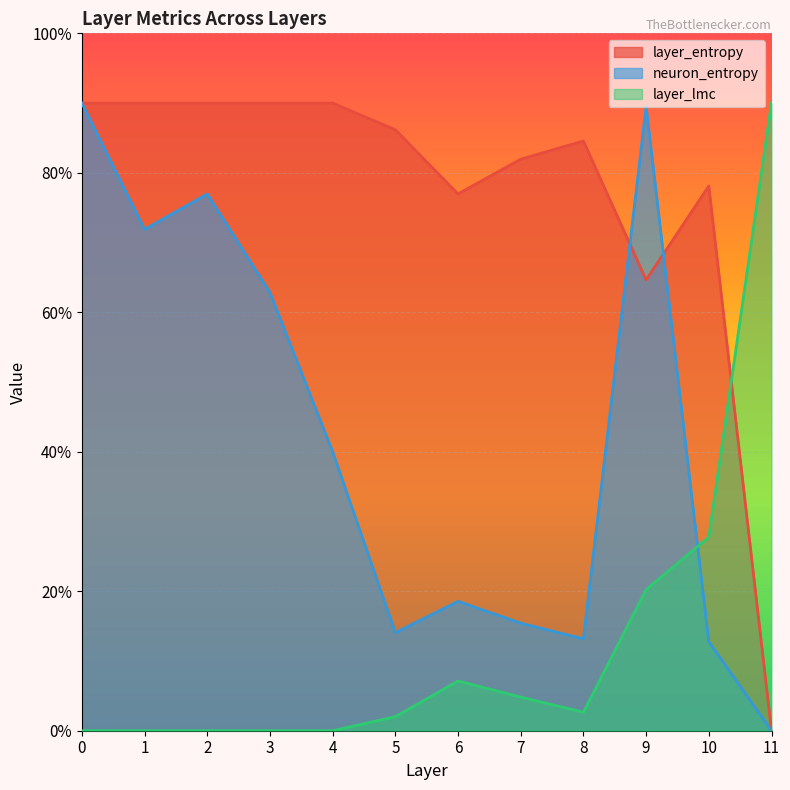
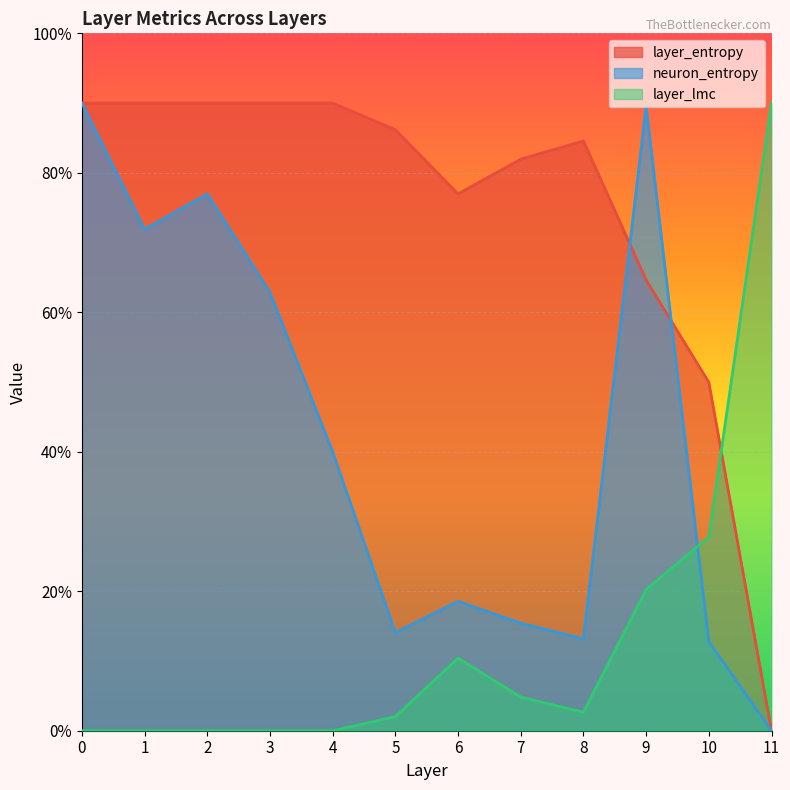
  {
    "layer_entropy": {
      "1": "90%",
      "2": "90%",
      "3": "90%",
      "4": "90%",
      "5": "86%",
      "6": "77%",
      "7": "82%",
      "8": "85%",
      "9": "65%",
-     "10": "78%"
+     "10": "50%"
    },
    "neuron_entropy": {
      "1": "72%",
      "2": "77%",
      "3": "63%",
      "4": "40%",
      "5": "14%",
      "6": "19%",
      "7": "15%",
      "8": "13%",
      "10": "13%"
    },
    "layer_lmc": {
      "0": "0%",
      "1": "0%",
      "2": "0%",
      "3": "0%",
      "4": "0%",
      "5": "2%",
-     "6": "7%",
+     "6": "10%",
      "7": "5%",
      "8": "3%",
      "9": "20%",
      "10": "28%",
      "11": "90%"
    }
  }
